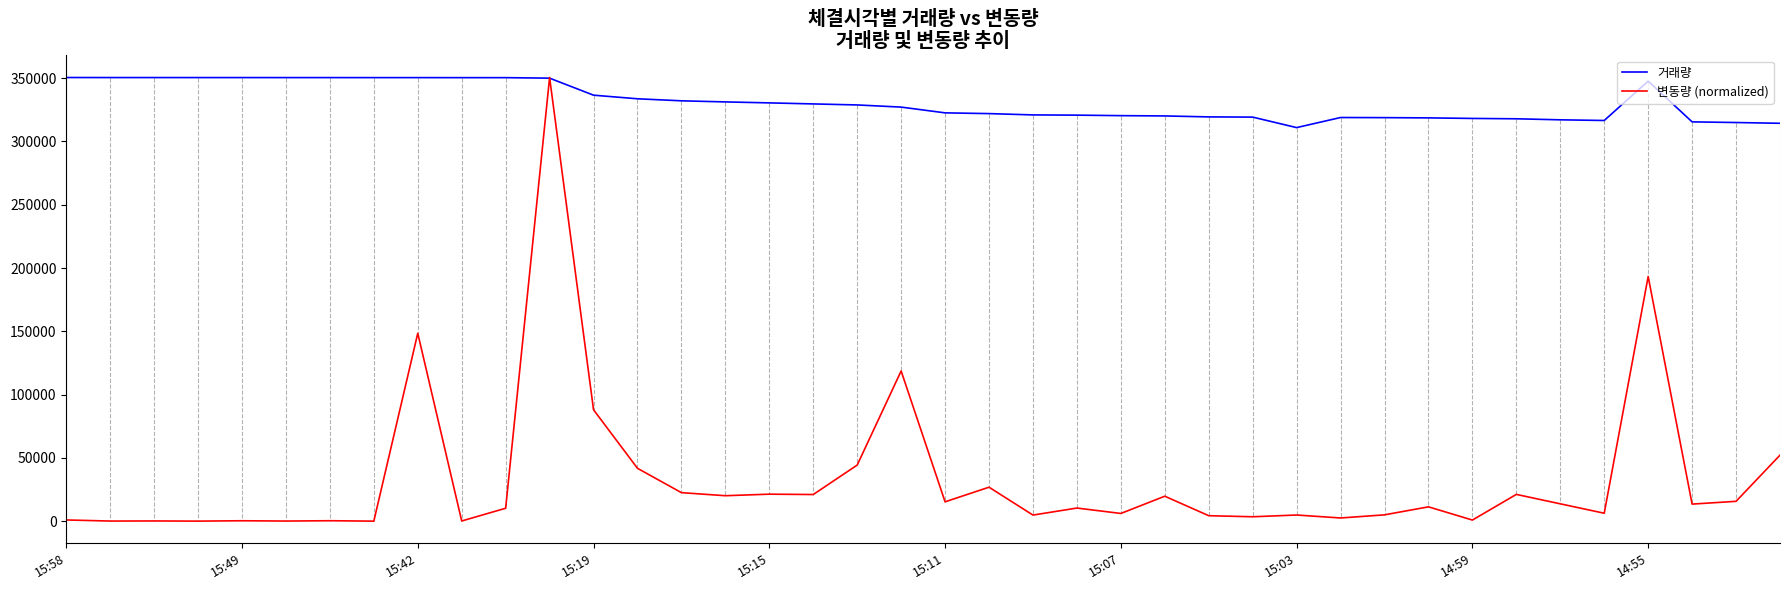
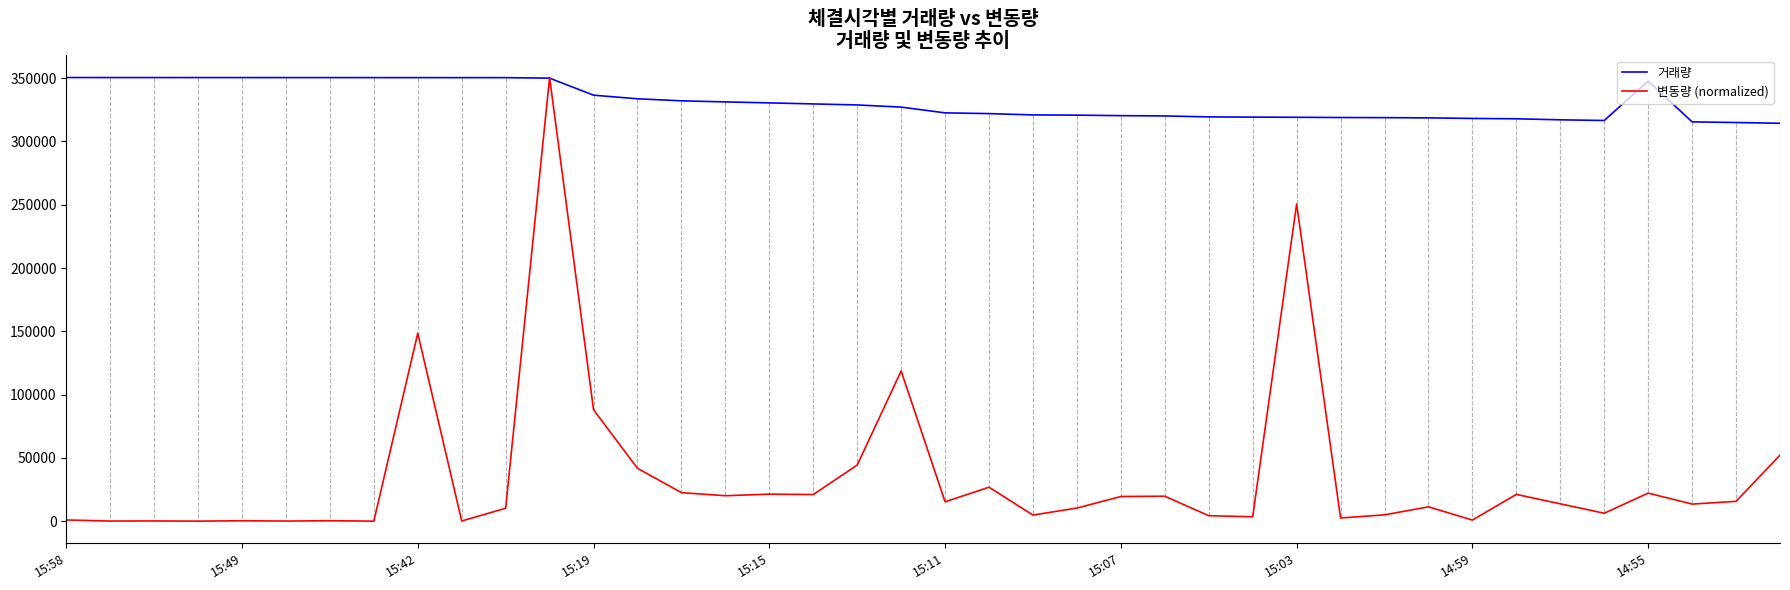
  {
    "거래량": {
-     "15:03": 311000
+     "15:03": 319000
    },
    "변동량 (normalized)": {
-     "15:07": 6000,
-     "15:03": 5000,
-     "14:55": 193000
+     "15:07": 19000,
+     "15:03": 251000,
+     "14:55": 22000
    }
  }
